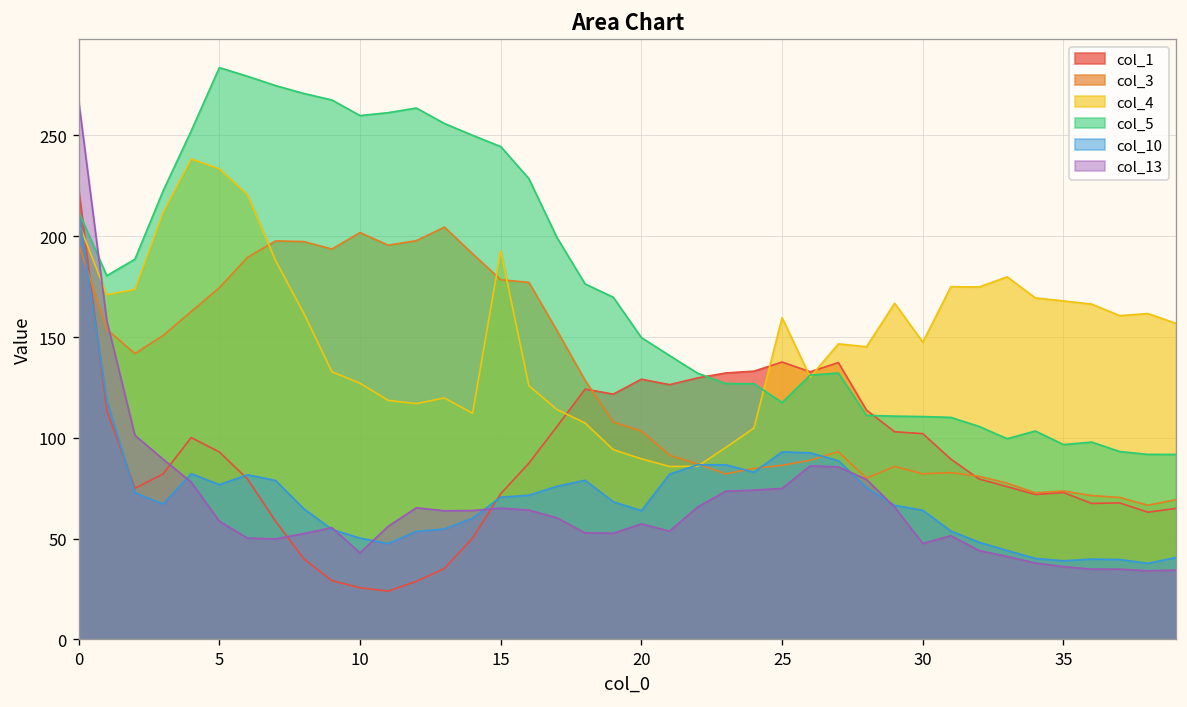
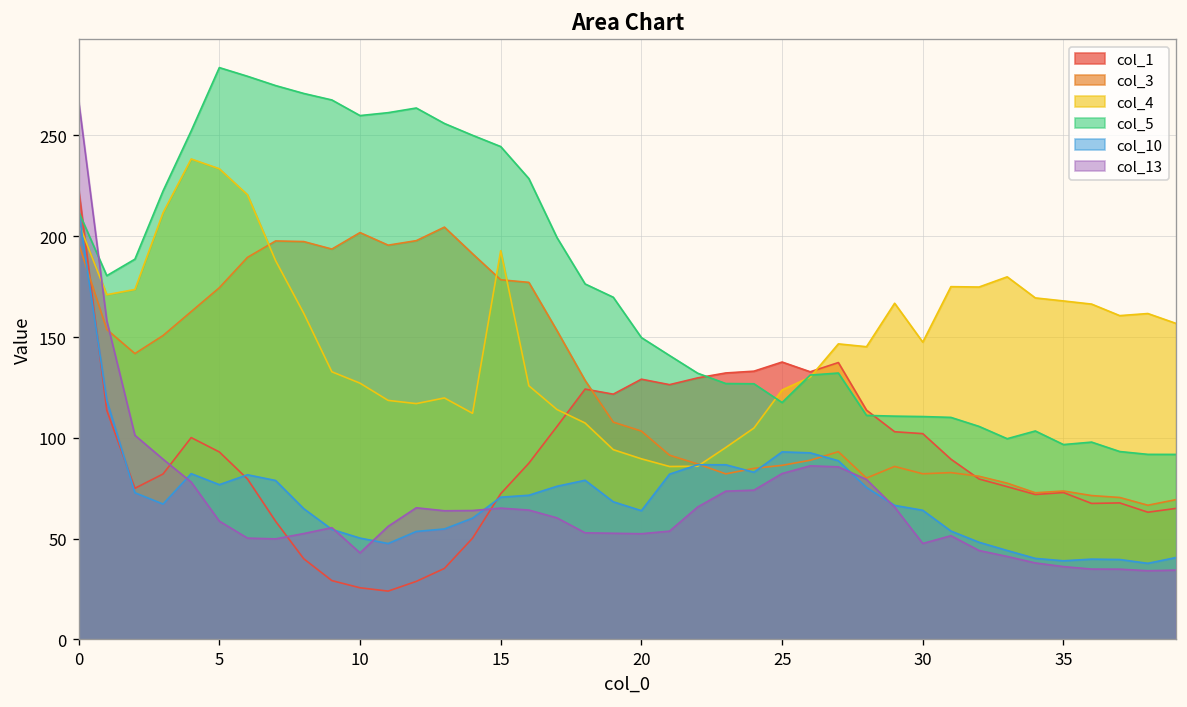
  {
    "col_4": {
      "0": 207,
      "5": 233,
      "10": 127,
      "15": 193,
      "20": 90,
-     "25": 160,
+     "25": 124,
      "30": 147,
      "35": 168
    },
    "col_5": {
      "5": 284,
      "10": 260,
      "15": 244,
      "20": 150,
      "25": 118,
      "30": 111,
      "35": 97
    },
    "col_10": {
      "5": 77,
      "10": 50,
      "15": 71,
      "20": 64,
      "25": 93,
      "30": 64,
      "35": 39
    },
    "col_13": {
      "0": 267,
      "5": 59,
      "10": 43,
      "15": 65,
-     "20": 57,
-     "25": 75,
+     "20": 52,
+     "25": 82,
      "30": 48,
      "35": 36
    }
  }
